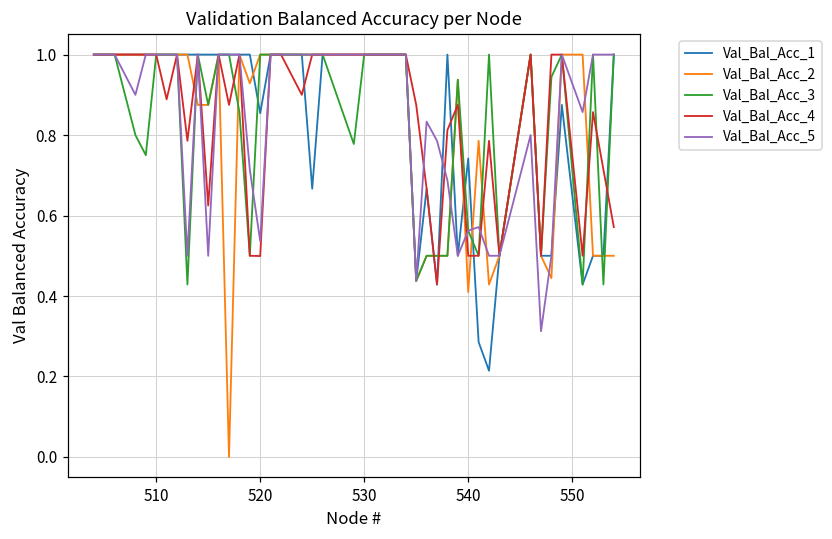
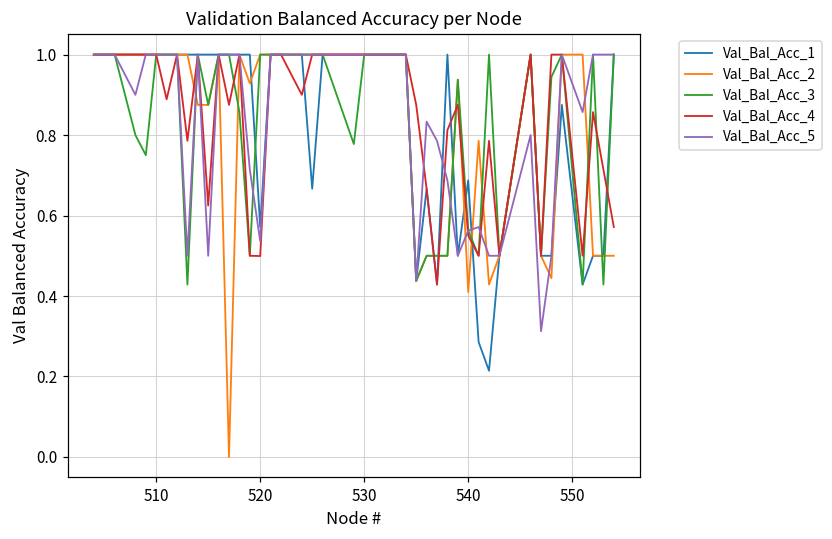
  {
    "Val_Bal_Acc_1": {
-     "520": 0.85,
-     "540": 0.74
+     "520": 0.57,
+     "540": 0.69
    },
    "Val_Bal_Acc_2": {
      "540": 0.41
    },
    "Val_Bal_Acc_4": {
      "520": 0.50,
-     "540": 0.50
+     "540": 0.55
    },
    "Val_Bal_Acc_5": {
      "520": 0.54
    }
  }
